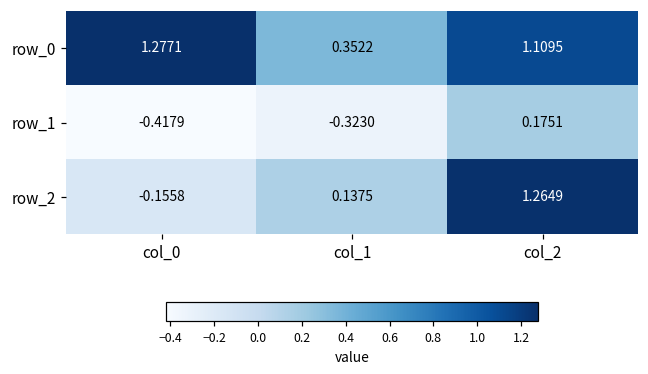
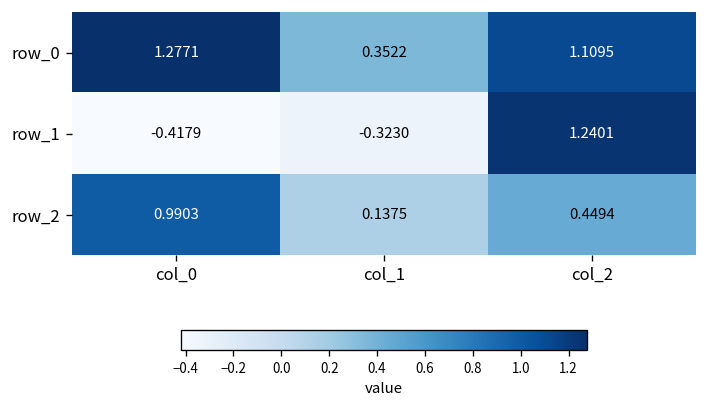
  {
    "row_0": {
      "col_0": 1.2771,
      "col_1": 0.3522,
      "col_2": 1.1095
    },
    "row_1": {
      "col_0": -0.4179,
      "col_1": -0.3230,
-     "col_2": 0.1751
+     "col_2": 1.2401
    },
    "row_2": {
-     "col_0": -0.1558,
+     "col_0": 0.9903,
      "col_1": 0.1375,
-     "col_2": 1.2649
+     "col_2": 0.4494
    }
  }
